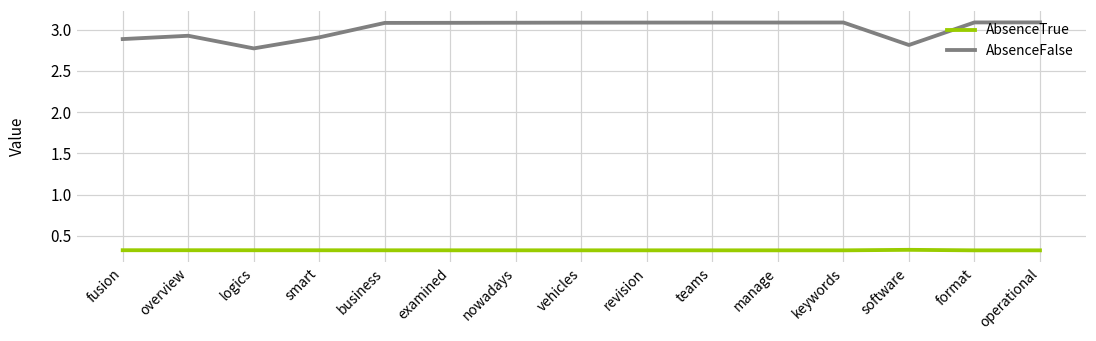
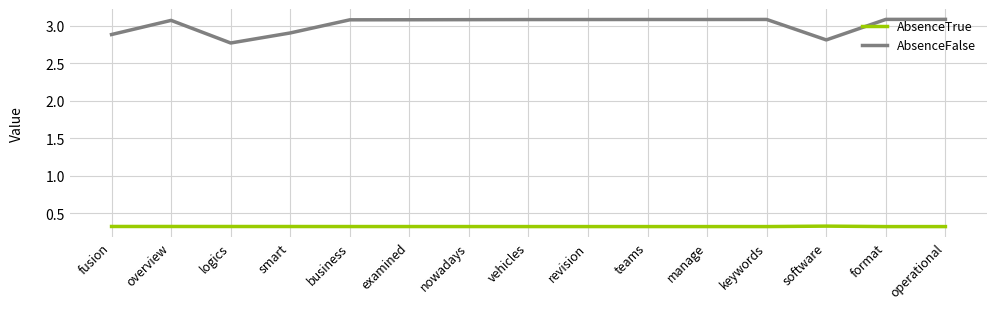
  {
    "AbsenceTrue": {
      "fusion": 0.3,
      "overview": 0.3,
      "logics": 0.3,
      "smart": 0.3,
      "business": 0.3,
      "examined": 0.3,
      "nowadays": 0.3,
      "vehicles": 0.3,
      "revision": 0.3,
      "teams": 0.3,
      "manage": 0.3,
      "keywords": 0.3,
      "software": 0.3,
      "format": 0.3,
      "operational": 0.3
    },
    "AbsenceFalse": {
      "fusion": 2.9,
-     "overview": 2.9,
+     "overview": 3.1,
      "logics": 2.8,
      "smart": 2.9,
      "business": 3.1,
      "examined": 3.1,
      "nowadays": 3.1,
      "vehicles": 3.1,
      "revision": 3.1,
      "teams": 3.1,
      "manage": 3.1,
      "keywords": 3.1,
      "software": 2.8,
      "format": 3.1,
      "operational": 3.1
    }
  }
